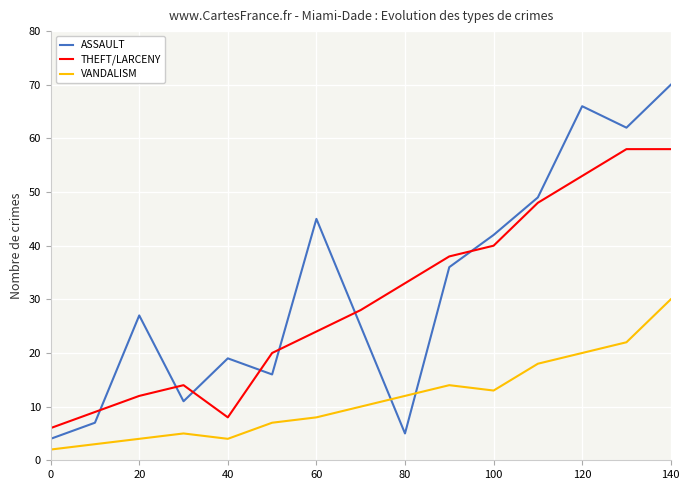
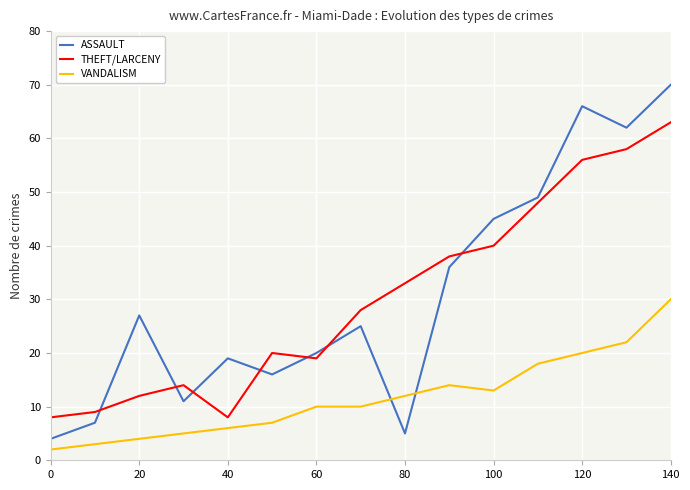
  {
    "ASSAULT": {
      "0": 4,
      "20": 27,
      "40": 19,
-     "60": 45,
+     "60": 20,
      "80": 5,
-     "100": 42,
+     "100": 45,
      "120": 66,
      "140": 70
    },
    "THEFT/LARCENY": {
-     "0": 6,
+     "0": 8,
      "20": 12,
      "40": 8,
-     "60": 24,
+     "60": 19,
      "80": 33,
      "100": 40,
-     "120": 53,
-     "140": 58
+     "120": 56,
+     "140": 63
    },
    "VANDALISM": {
      "0": 2,
      "20": 4,
-     "40": 4,
-     "60": 8,
+     "40": 6,
+     "60": 10,
      "80": 12,
      "100": 13,
      "120": 20,
      "140": 30
    }
  }
